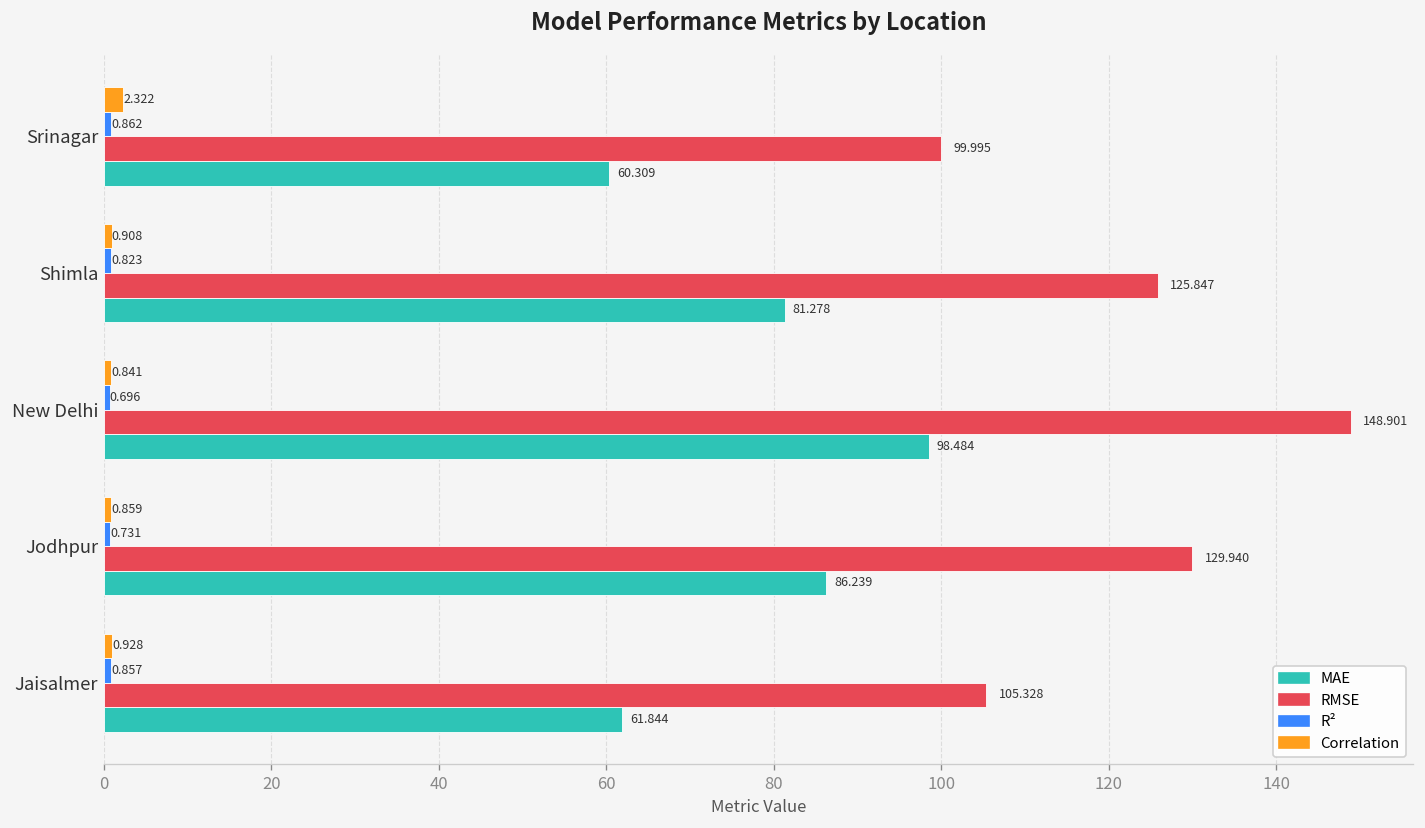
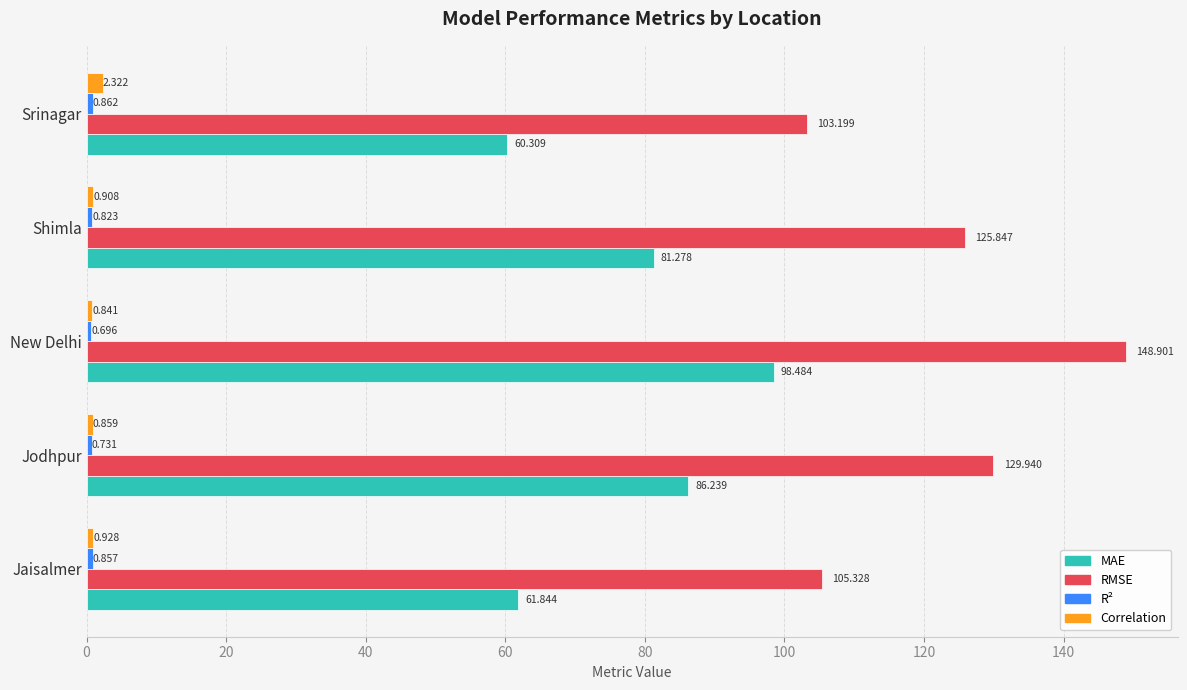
  {
    "MAE": {
      "Srinagar": 60.309,
      "Shimla": 81.278,
      "New Delhi": 98.484,
      "Jodhpur": 86.239,
      "Jaisalmer": 61.844
    },
    "RMSE": {
-     "Srinagar": 99.995,
+     "Srinagar": 103.199,
      "Shimla": 125.847,
      "New Delhi": 148.901,
      "Jodhpur": 129.940,
      "Jaisalmer": 105.328
    },
    "R²": {
      "Srinagar": 0.862,
      "Shimla": 0.823,
      "New Delhi": 0.696,
      "Jodhpur": 0.731,
      "Jaisalmer": 0.857
    },
    "Correlation": {
      "Srinagar": 2.322,
      "Shimla": 0.908,
      "New Delhi": 0.841,
      "Jodhpur": 0.859,
      "Jaisalmer": 0.928
    }
  }
